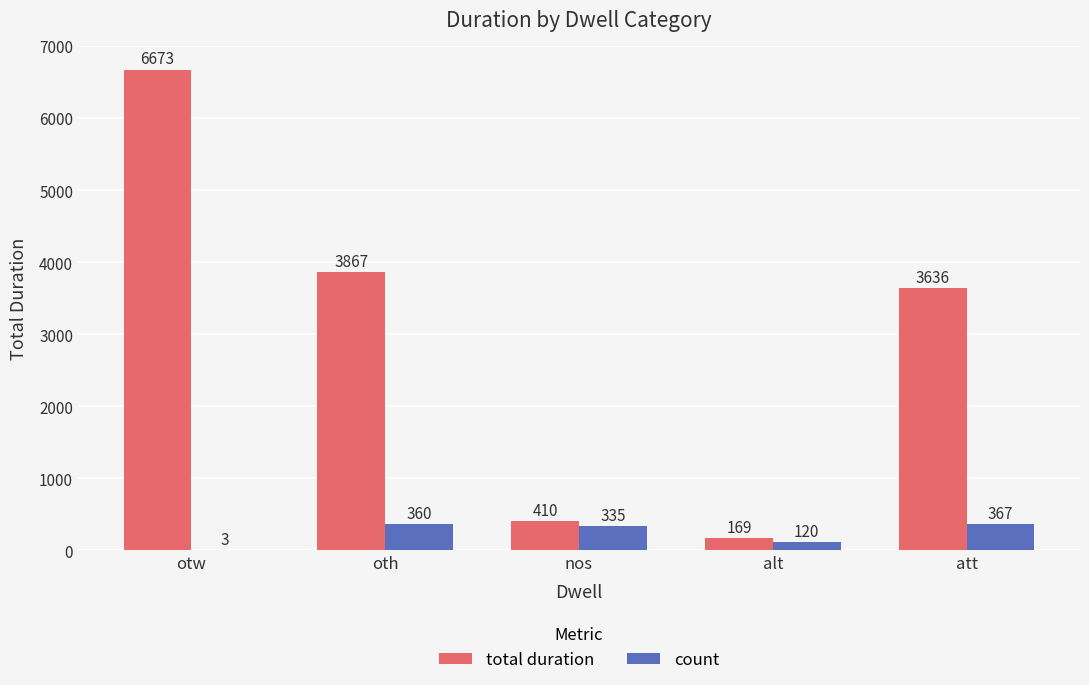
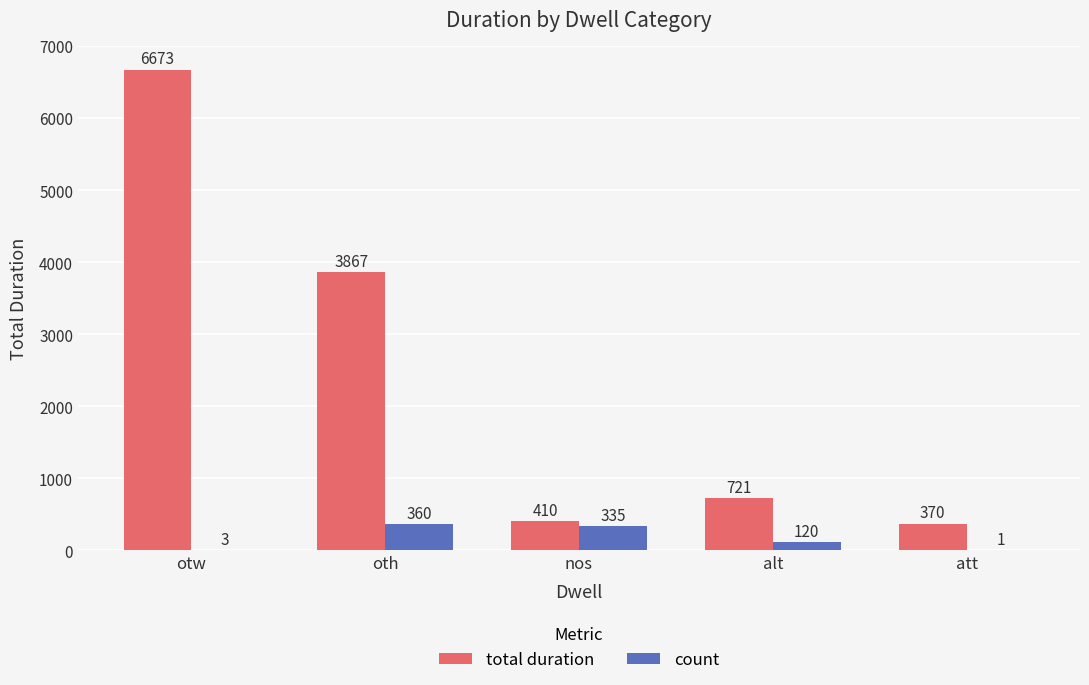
  {
    "total duration": {
      "otw": 6673,
      "oth": 3867,
      "nos": 410,
-     "alt": 169,
-     "att": 3636
+     "alt": 721,
+     "att": 370
    },
    "count": {
      "otw": 3,
      "oth": 360,
      "nos": 335,
      "alt": 120,
-     "att": 367
+     "att": 1
    }
  }
